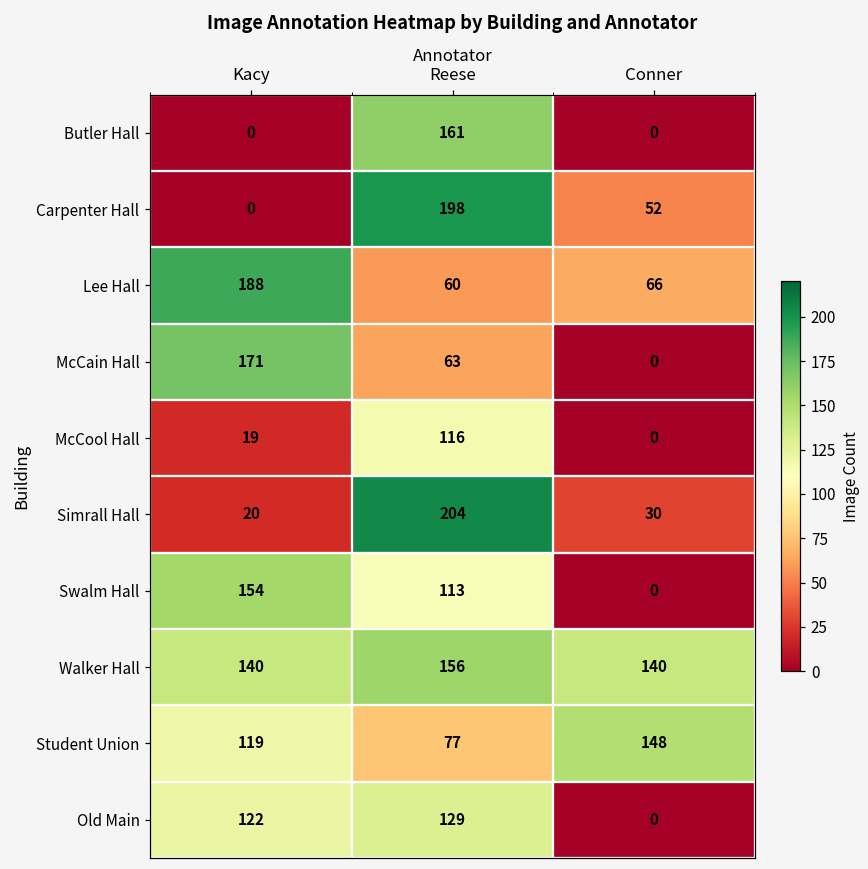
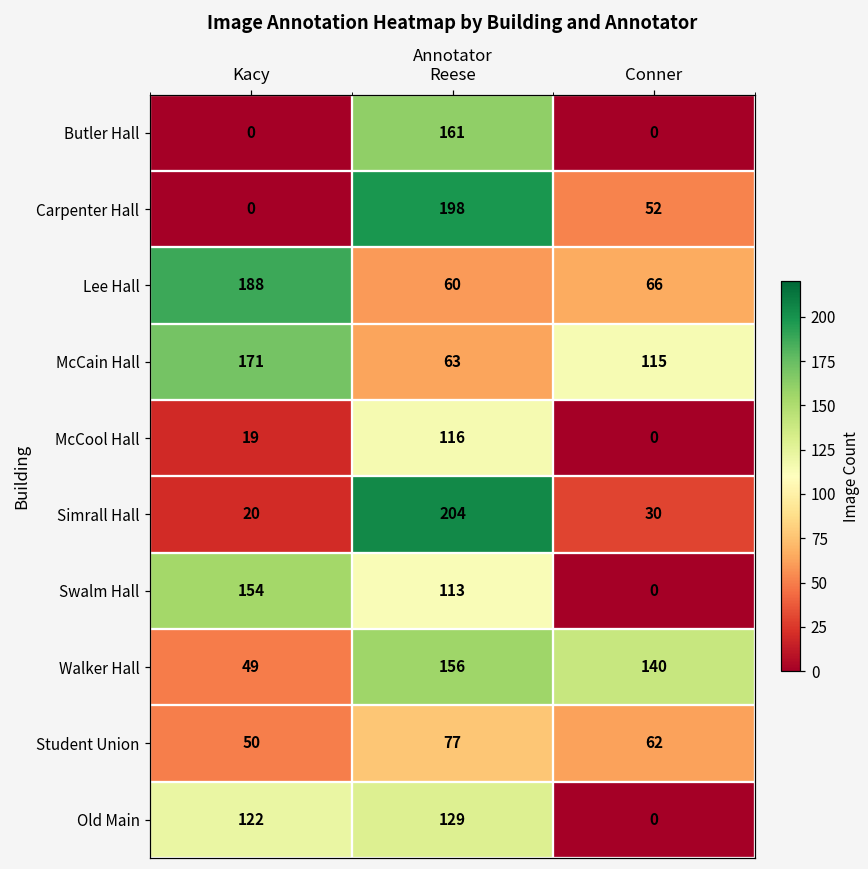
  {
    "Butler Hall": {
      "Kacy": 0,
      "Reese": 161,
      "Conner": 0
    },
    "Carpenter Hall": {
      "Kacy": 0,
      "Reese": 198,
      "Conner": 52
    },
    "Lee Hall": {
      "Kacy": 188,
      "Reese": 60,
      "Conner": 66
    },
    "McCain Hall": {
      "Kacy": 171,
      "Reese": 63,
-     "Conner": 0
+     "Conner": 115
    },
    "McCool Hall": {
      "Kacy": 19,
      "Reese": 116,
      "Conner": 0
    },
    "Simrall Hall": {
      "Kacy": 20,
      "Reese": 204,
      "Conner": 30
    },
    "Swalm Hall": {
      "Kacy": 154,
      "Reese": 113,
      "Conner": 0
    },
    "Walker Hall": {
-     "Kacy": 140,
+     "Kacy": 49,
      "Reese": 156,
      "Conner": 140
    },
    "Student Union": {
-     "Kacy": 119,
+     "Kacy": 50,
      "Reese": 77,
-     "Conner": 148
+     "Conner": 62
    },
    "Old Main": {
      "Kacy": 122,
      "Reese": 129,
      "Conner": 0
    }
  }
